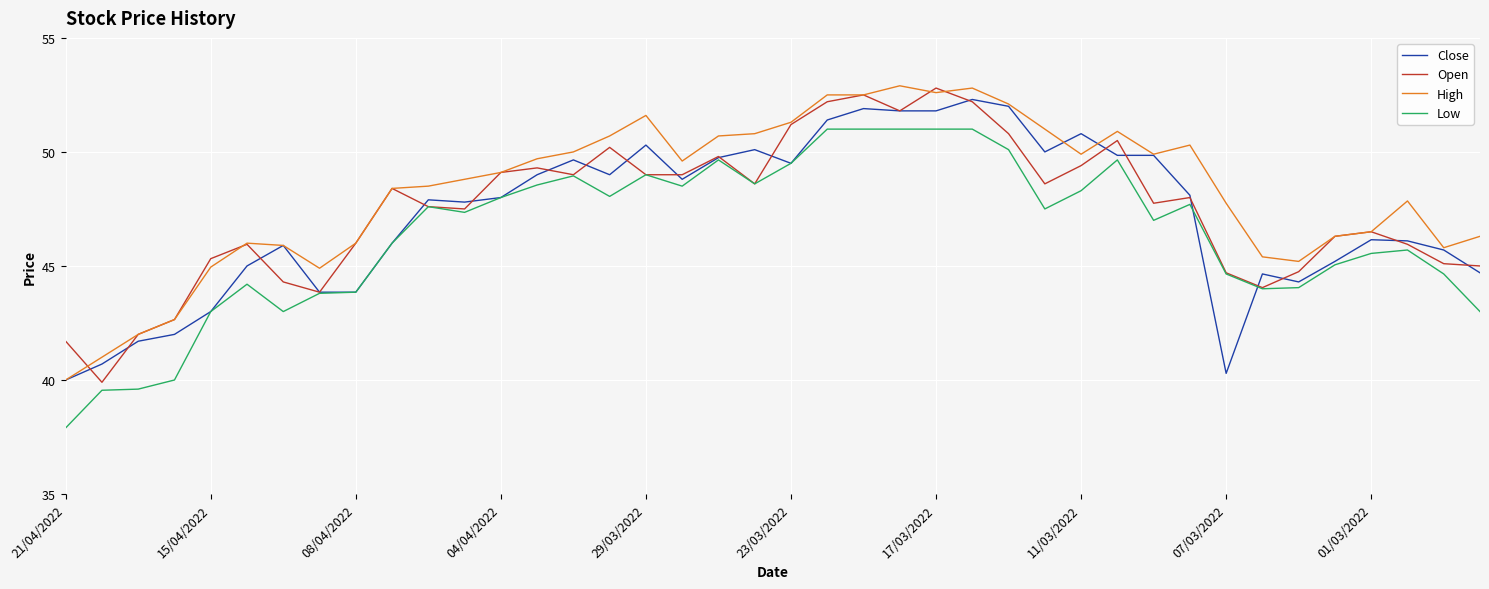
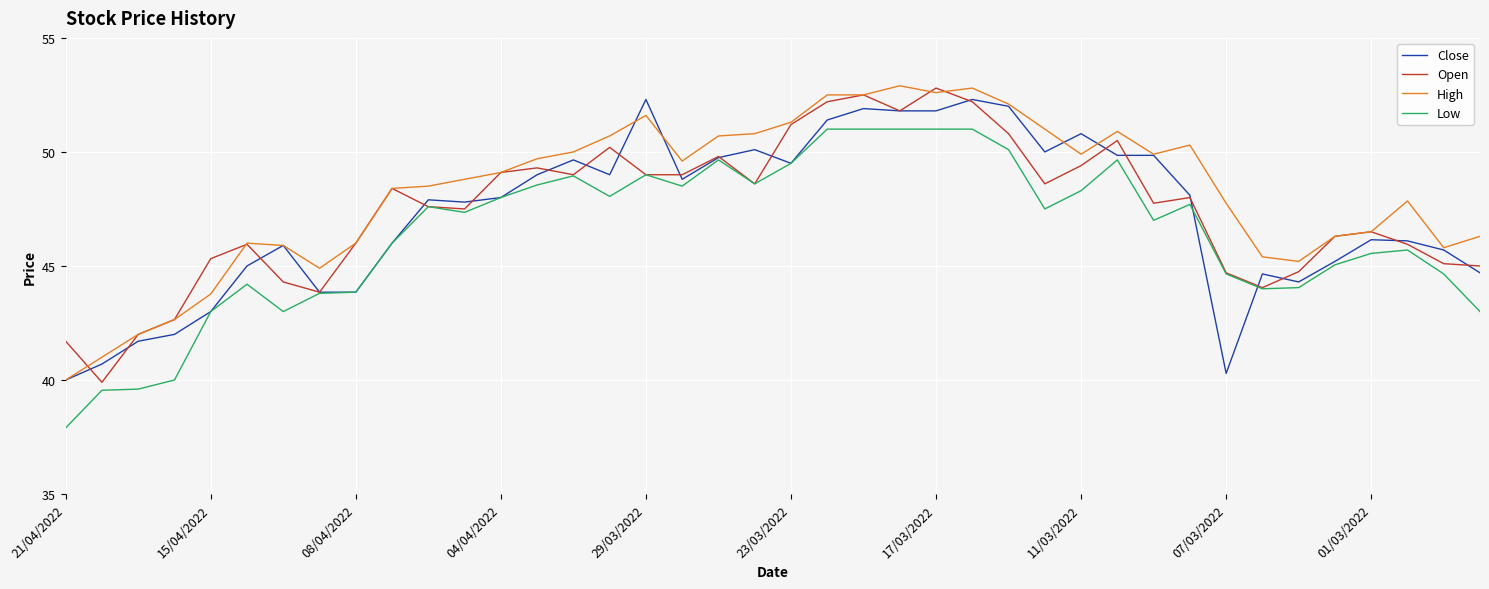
  {
    "Close": {
-     "29/03/2022": 50.3,
+     "29/03/2022": 52.3,
      "17/03/2022": 51.8,
      "11/03/2022": 50.8,
      "07/03/2022": 40.3,
      "01/03/2022": 46.2
    },
    "Open": {
      "21/04/2022": 41.7,
      "15/04/2022": 45.3,
      "17/03/2022": 52.8,
      "11/03/2022": 49.4
    },
    "High": {
-     "15/04/2022": 45.0,
+     "15/04/2022": 43.8,
      "29/03/2022": 51.6,
      "17/03/2022": 52.6,
      "11/03/2022": 49.9,
      "07/03/2022": 47.8
    },
    "Low": {
      "21/04/2022": 37.9,
      "17/03/2022": 51.0,
      "11/03/2022": 48.3,
      "01/03/2022": 45.6
    }
  }
